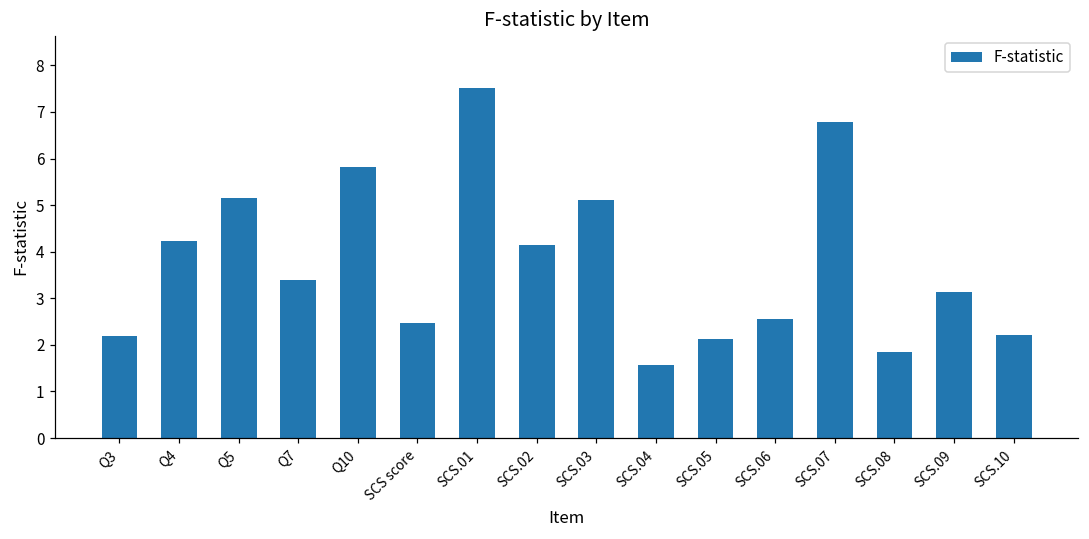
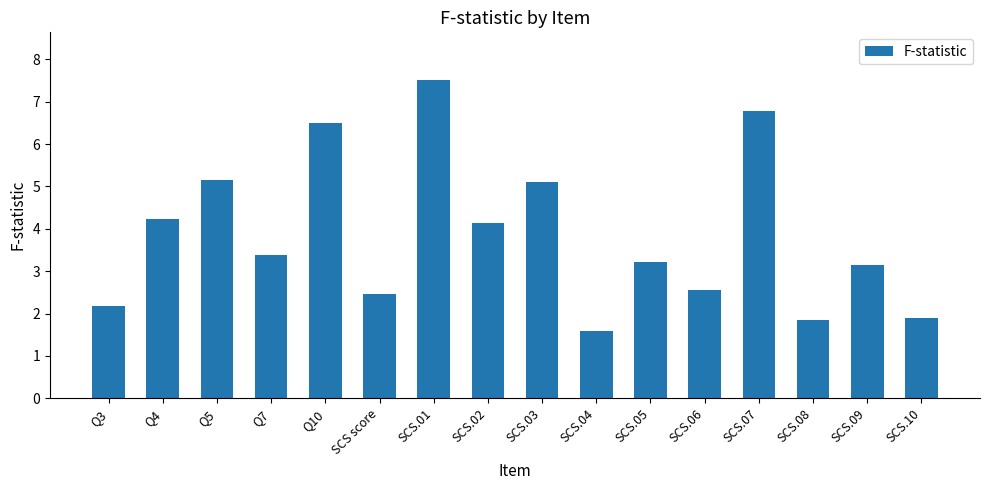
  {
    "Q3": 2.2,
    "Q4": 4.2,
    "Q5": 5.1,
    "Q7": 3.4,
-   "Q10": 5.8,
+   "Q10": 6.5,
    "SCS score": 2.5,
    "SCS.01": 7.5,
    "SCS.02": 4.1,
    "SCS.03": 5.1,
    "SCS.04": 1.6,
-   "SCS.05": 2.1,
+   "SCS.05": 3.2,
    "SCS.06": 2.6,
    "SCS.07": 6.8,
    "SCS.08": 1.8,
    "SCS.09": 3.1,
-   "SCS.10": 2.2
+   "SCS.10": 1.9
  }
